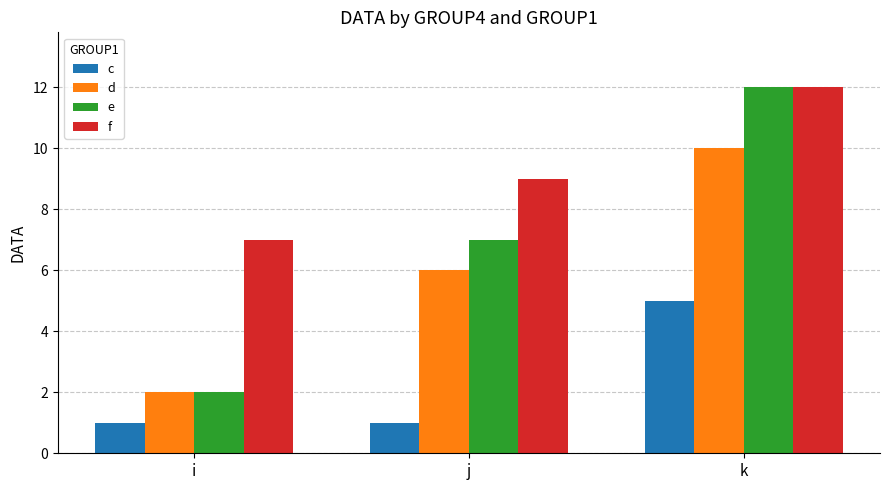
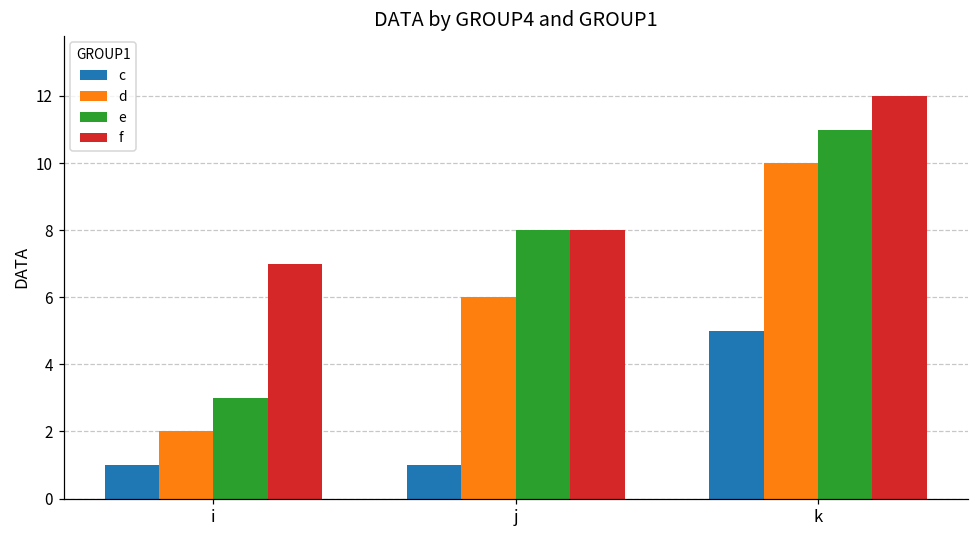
  {
    "c": {
      "i": 1,
      "j": 1,
      "k": 5
    },
    "d": {
      "i": 2,
      "j": 6,
      "k": 10
    },
    "e": {
-     "i": 2,
-     "j": 7,
-     "k": 12
+     "i": 3,
+     "j": 8,
+     "k": 11
    },
    "f": {
      "i": 7,
-     "j": 9,
+     "j": 8,
      "k": 12
    }
  }
